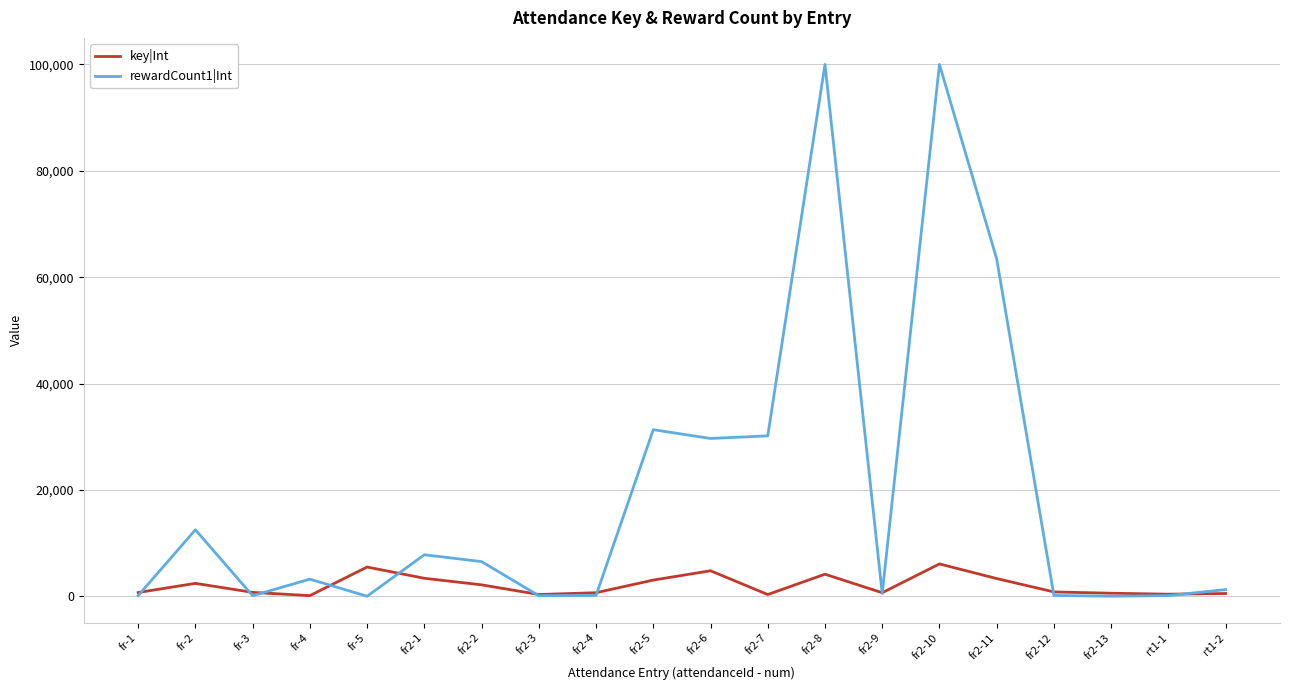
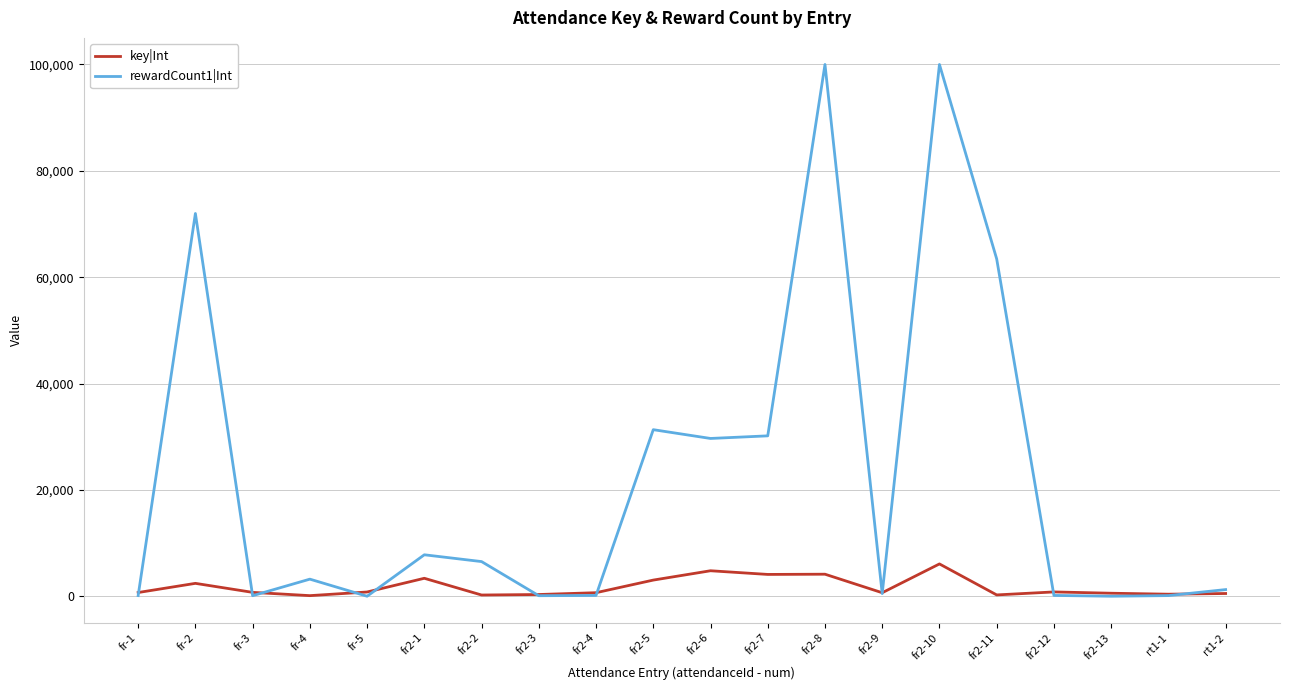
  {
    "key|Int": {
      "fr-1": "1,000",
      "fr-2": "2,000",
      "fr-3": "1,000",
      "fr-4": "0",
-     "fr-5": "5,000",
+     "fr-5": "1,000",
      "fr2-1": "3,000",
-     "fr2-2": "2,000",
+     "fr2-2": "0",
      "fr2-4": "1,000",
      "fr2-5": "3,000",
      "fr2-6": "5,000",
-     "fr2-7": "0",
+     "fr2-7": "4,000",
      "fr2-8": "4,000",
      "fr2-10": "6,000",
-     "fr2-11": "3,000",
+     "fr2-11": "0",
      "fr2-12": "1,000",
      "fr2-13": "1,000",
      "rt1-2": "1,000"
    },
    "rewardCount1|Int": {
      "fr-1": "0",
-     "fr-2": "13,000",
+     "fr-2": "72,000",
      "fr-3": "0",
      "fr-4": "3,000",
      "fr-5": "0",
      "fr2-1": "8,000",
      "fr2-2": "7,000",
      "fr2-4": "0",
      "fr2-5": "31,000",
      "fr2-6": "30,000",
      "fr2-7": "30,000",
      "fr2-8": "100,000",
      "fr2-10": "100,000",
      "fr2-11": "63,000",
      "fr2-12": "0",
      "fr2-13": "0",
      "rt1-2": "1,000"
    }
  }
